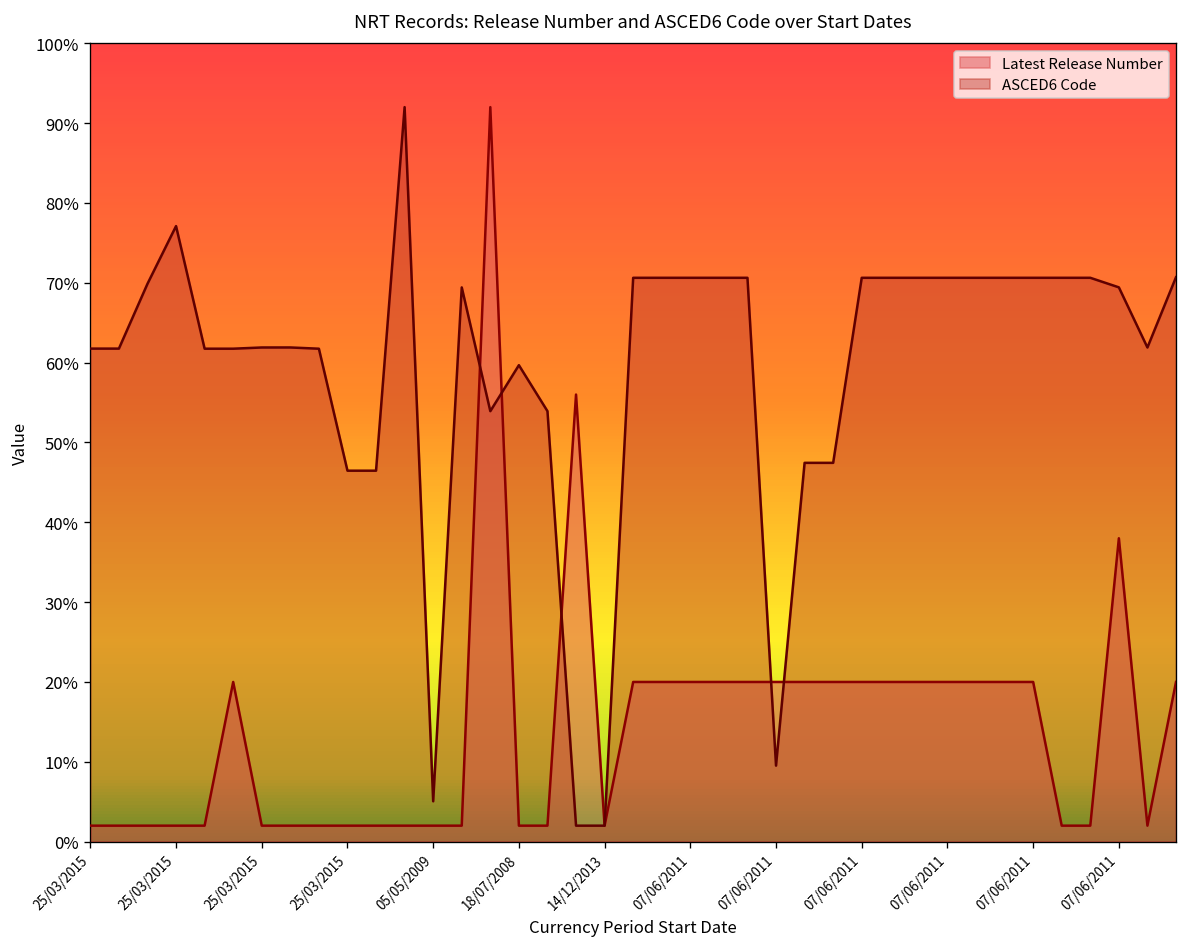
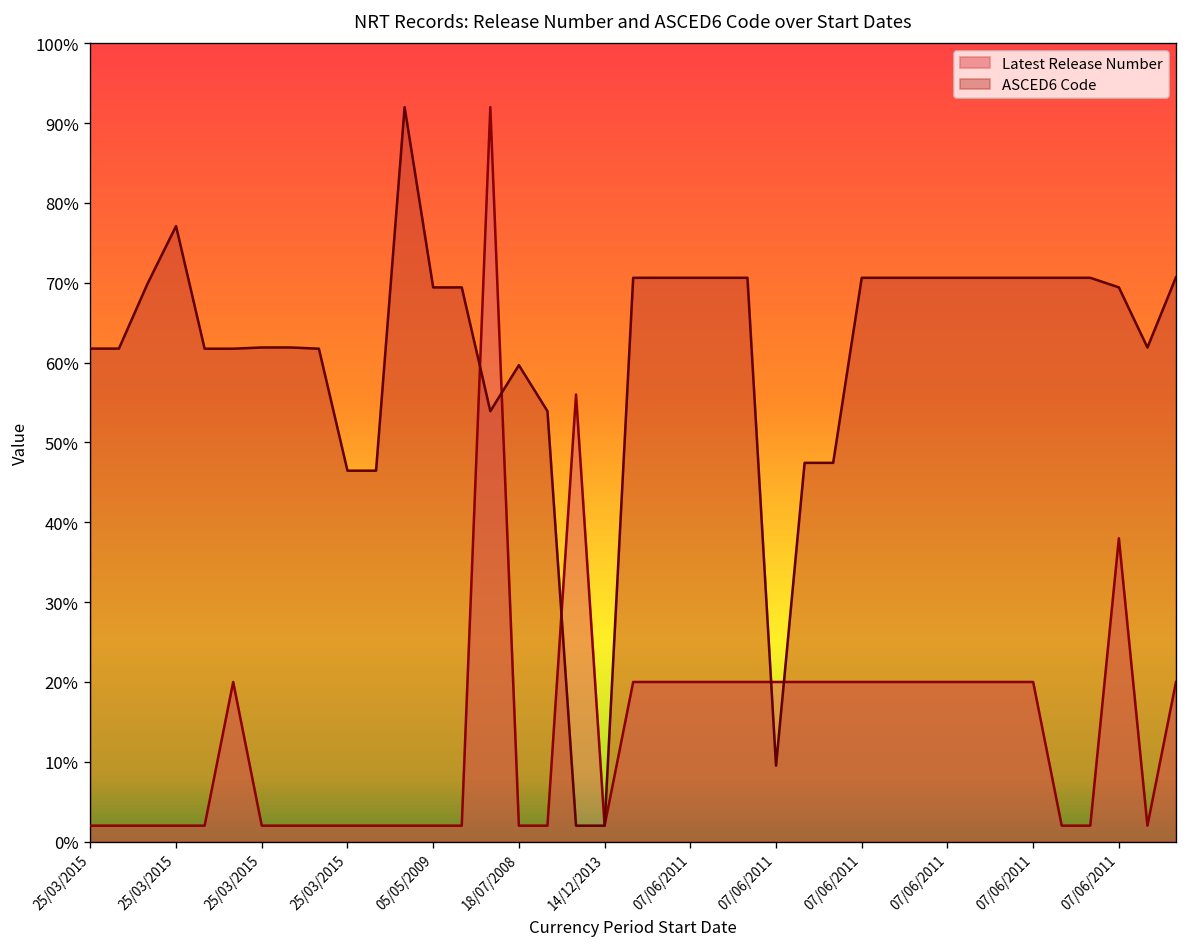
  {
    "Latest Release Number": {
      "05/05/2009": "2%",
      "18/07/2008": "2%"
    },
    "ASCED6 Code": {
-     "05/05/2009": "5%",
+     "05/05/2009": "69%",
      "18/07/2008": "60%"
    }
  }
